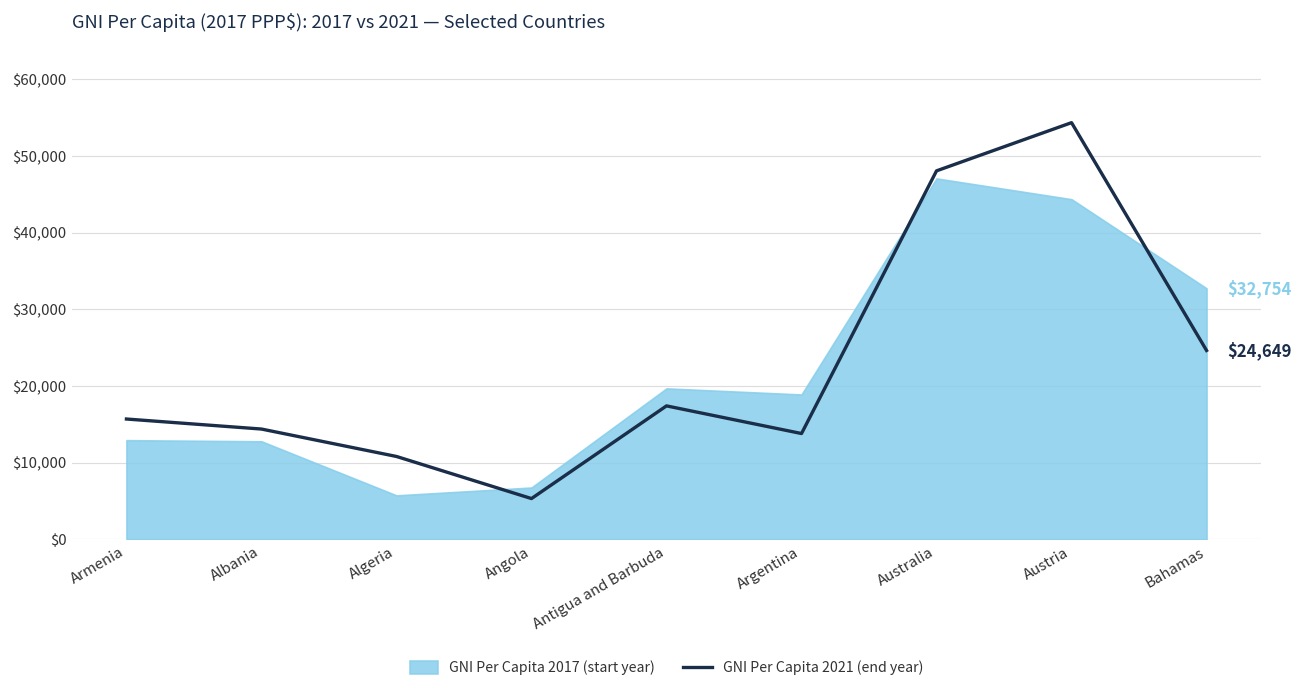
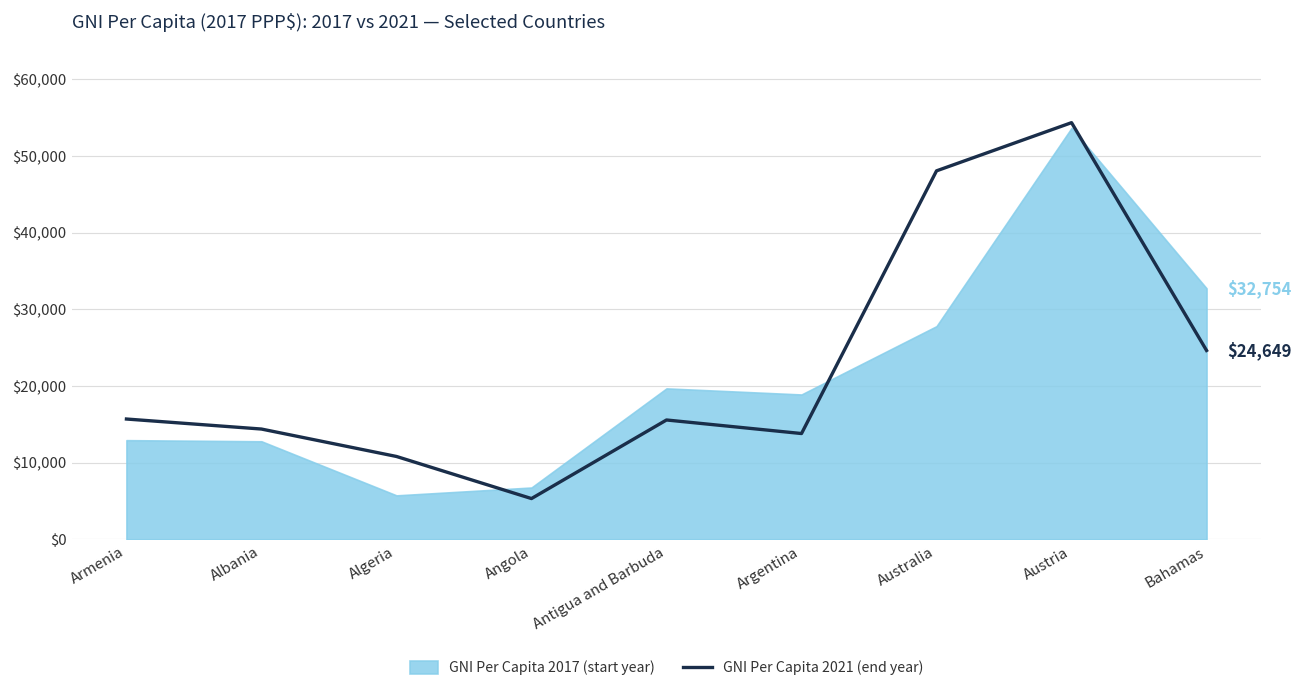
  {
    "GNI Per Capita 2021 (end year)": {
      "Armenia": "$16,000",
      "Albania": "$14,000",
      "Algeria": "$11,000",
      "Angola": "$5,000",
-     "Antigua and Barbuda": "$17,000",
+     "Antigua and Barbuda": "$16,000",
      "Argentina": "$14,000",
      "Australia": "$48,000",
      "Austria": "$54,000"
    },
    "GNI Per Capita 2017 (start year)": {
      "Armenia": "$13,000",
      "Albania": "$13,000",
      "Algeria": "$6,000",
      "Angola": "$7,000",
      "Antigua and Barbuda": "$20,000",
      "Argentina": "$19,000",
-     "Australia": "$47,000",
-     "Austria": "$44,000"
+     "Australia": "$28,000",
+     "Austria": "$54,000"
    }
  }
